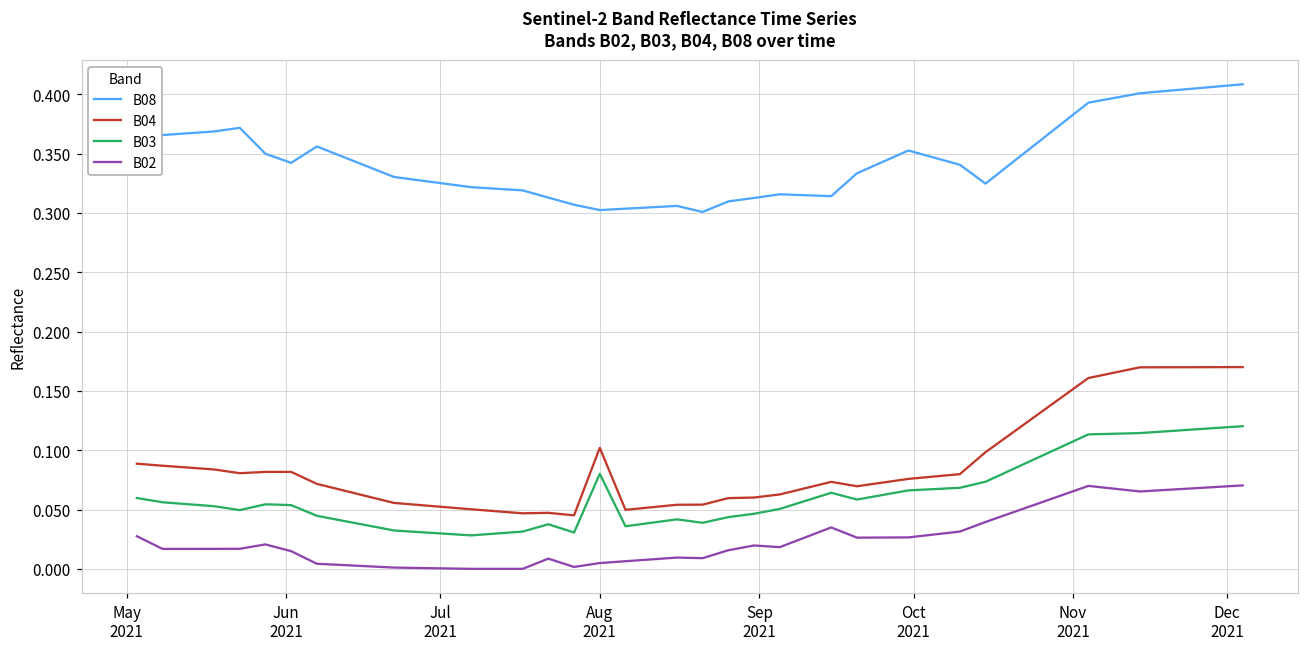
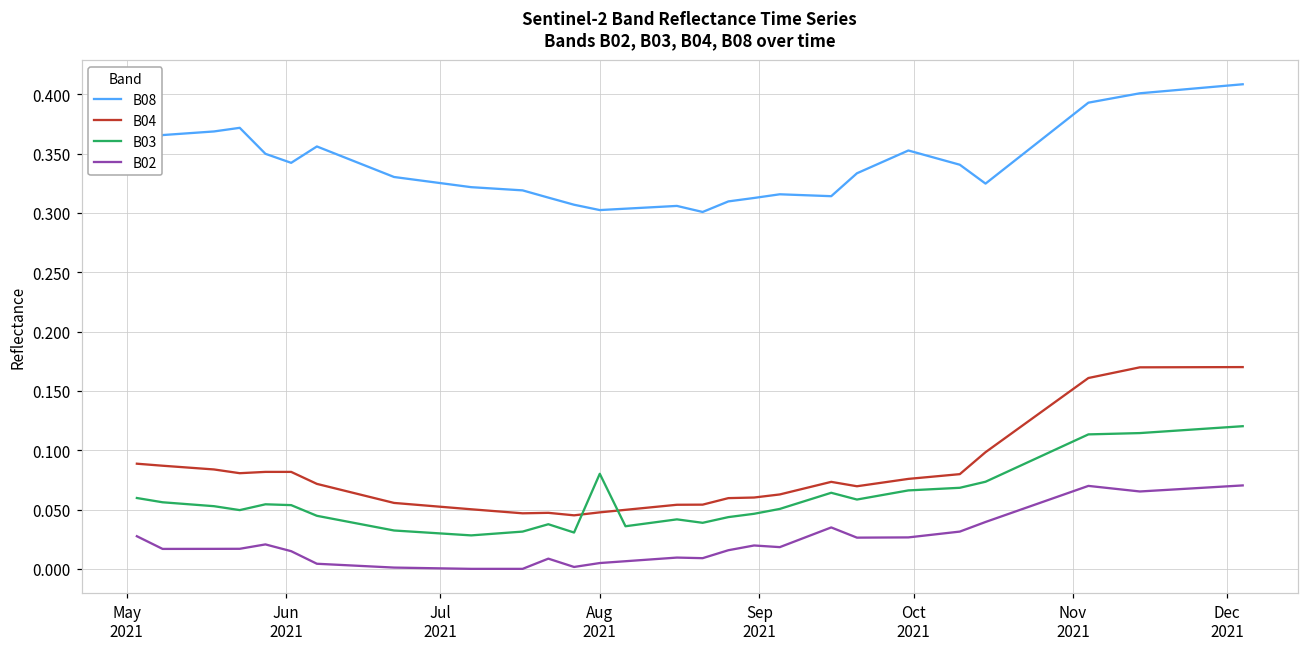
  {
    "B08": {
      "Aug 2021": 0.302
    },
    "B04": {
-     "Aug 2021": 0.102
+     "Aug 2021": 0.048
    },
    "B03": {
      "Aug 2021": 0.080
    },
    "B02": {
      "Aug 2021": 0.005
    }
  }
